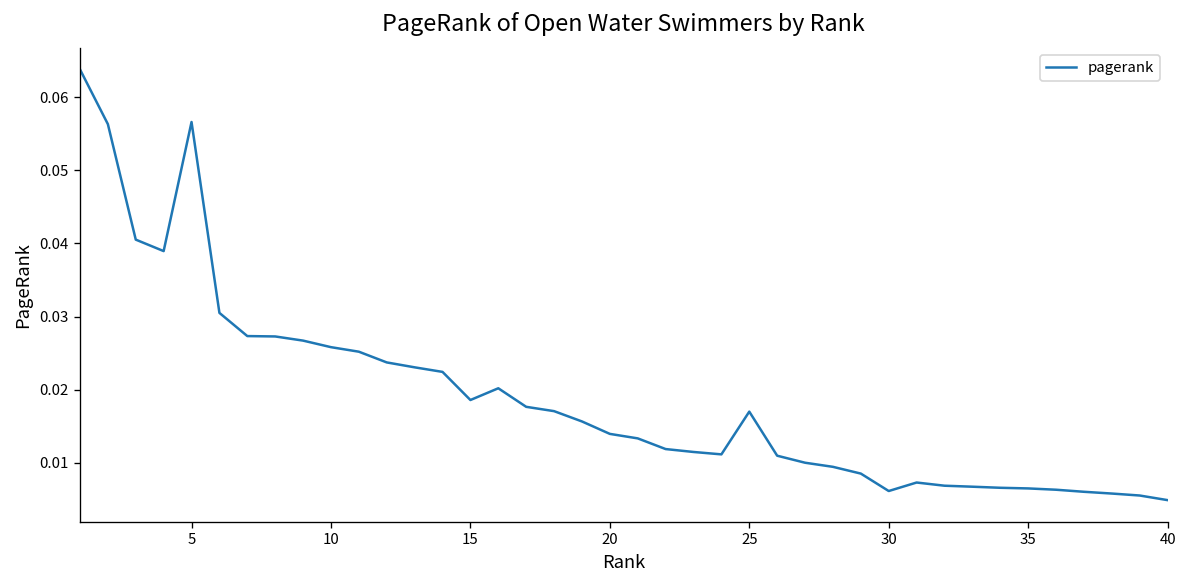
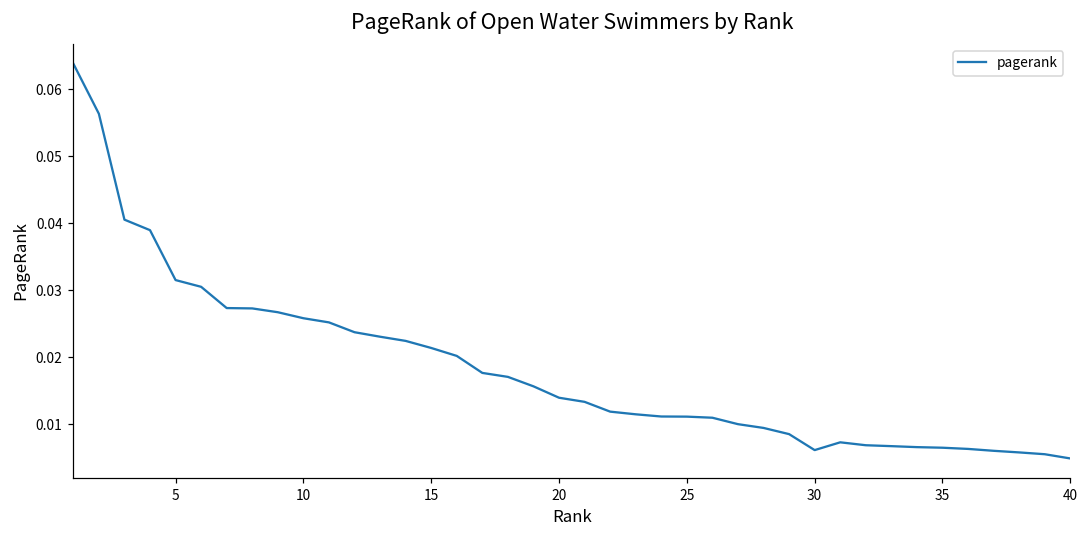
  {
-   "5": 0.057,
+   "5": 0.031,
    "10": 0.026,
-   "15": 0.019,
+   "15": 0.021,
    "20": 0.014,
-   "25": 0.017,
+   "25": 0.011,
    "30": 0.006,
    "35": 0.006,
    "40": 0.005
  }
